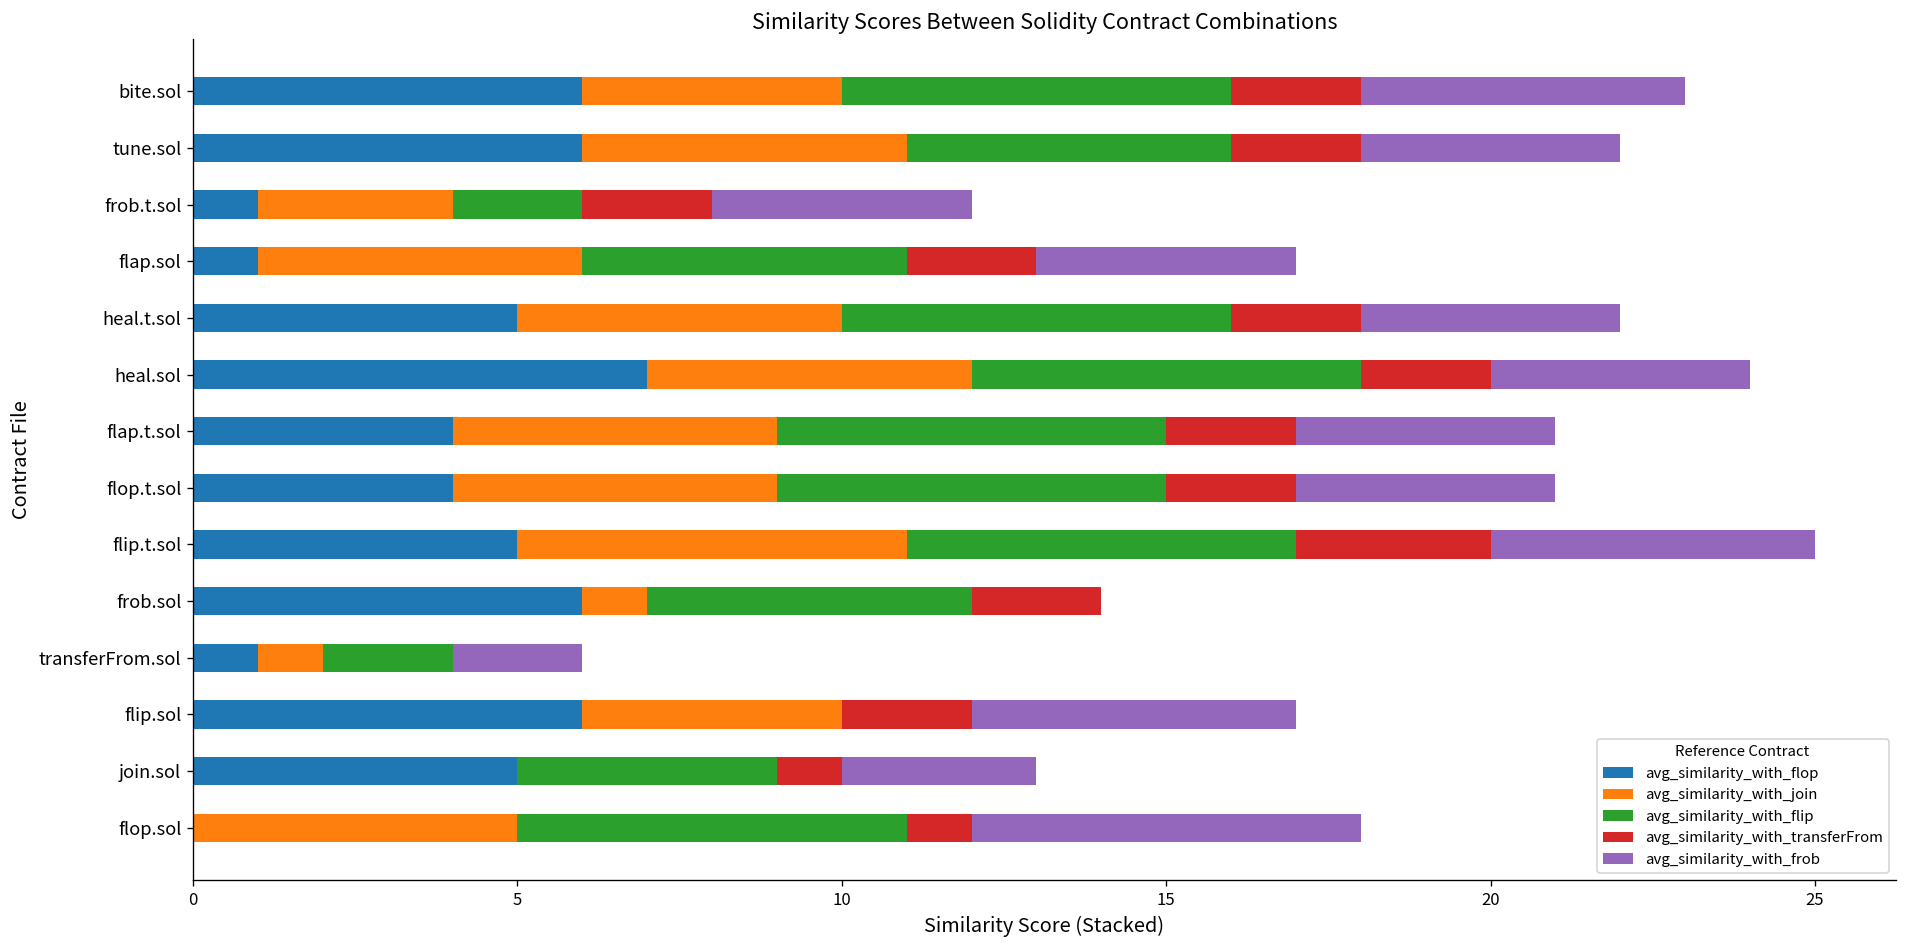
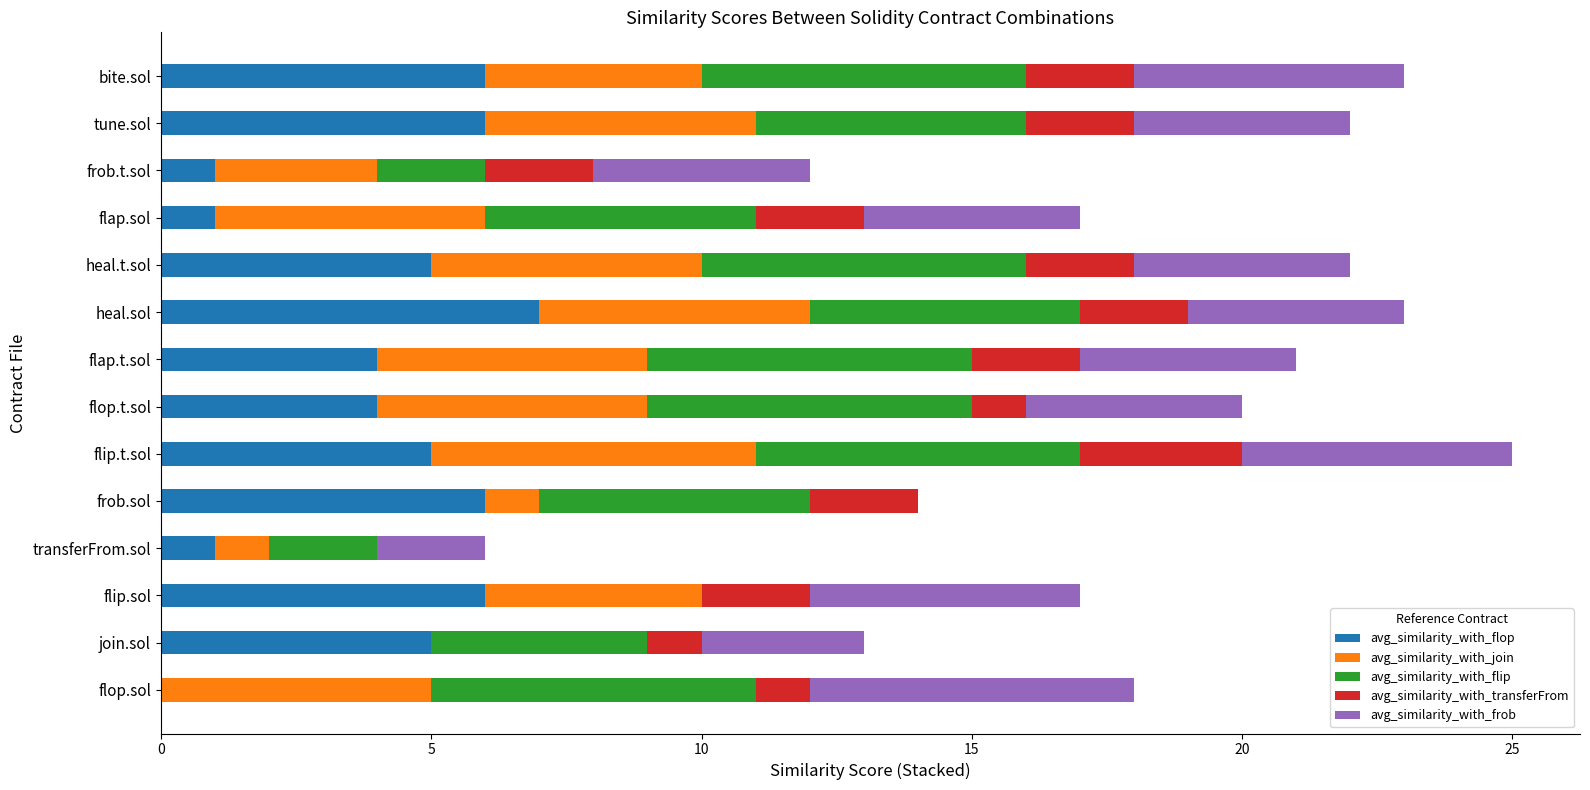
  {
    "avg_similarity_with_flop": {
      "bite.sol": 6,
      "tune.sol": 6,
      "frob.t.sol": 1,
      "flap.sol": 1,
      "heal.t.sol": 5,
      "heal.sol": 7,
      "flap.t.sol": 4,
      "flop.t.sol": 4,
      "flip.t.sol": 5,
      "frob.sol": 6,
      "transferFrom.sol": 1,
      "flip.sol": 6,
      "join.sol": 5,
      "flop.sol": 0
    },
    "avg_similarity_with_join": {
      "bite.sol": 4,
      "tune.sol": 5,
      "frob.t.sol": 3,
      "flap.sol": 5,
      "heal.t.sol": 5,
      "heal.sol": 5,
      "flap.t.sol": 5,
      "flop.t.sol": 5,
      "flip.t.sol": 6,
      "frob.sol": 1,
      "transferFrom.sol": 1,
      "flip.sol": 4,
      "join.sol": 0,
      "flop.sol": 5
    },
    "avg_similarity_with_flip": {
      "bite.sol": 6,
      "tune.sol": 5,
      "frob.t.sol": 2,
      "flap.sol": 5,
      "heal.t.sol": 6,
-     "heal.sol": 6,
+     "heal.sol": 5,
      "flap.t.sol": 6,
      "flop.t.sol": 6,
      "flip.t.sol": 6,
      "frob.sol": 5,
      "transferFrom.sol": 2,
      "flip.sol": 0,
      "join.sol": 4,
      "flop.sol": 6
    },
    "avg_similarity_with_transferFrom": {
      "bite.sol": 2,
      "tune.sol": 2,
      "frob.t.sol": 2,
      "flap.sol": 2,
      "heal.t.sol": 2,
      "heal.sol": 2,
      "flap.t.sol": 2,
-     "flop.t.sol": 2,
+     "flop.t.sol": 1,
      "flip.t.sol": 3,
      "frob.sol": 2,
      "transferFrom.sol": 0,
      "flip.sol": 2,
      "join.sol": 1,
      "flop.sol": 1
    },
    "avg_similarity_with_frob": {
      "bite.sol": 5,
      "tune.sol": 4,
      "frob.t.sol": 4,
      "flap.sol": 4,
      "heal.t.sol": 4,
      "heal.sol": 4,
      "flap.t.sol": 4,
      "flop.t.sol": 4,
      "flip.t.sol": 5,
      "frob.sol": 0,
      "transferFrom.sol": 2,
      "flip.sol": 5,
      "join.sol": 3,
      "flop.sol": 6
    }
  }
